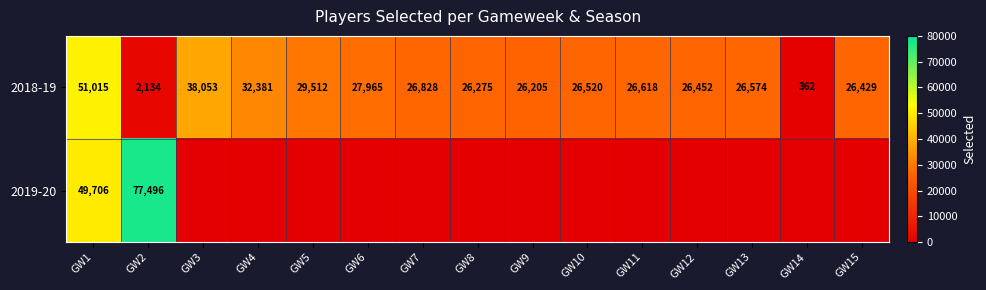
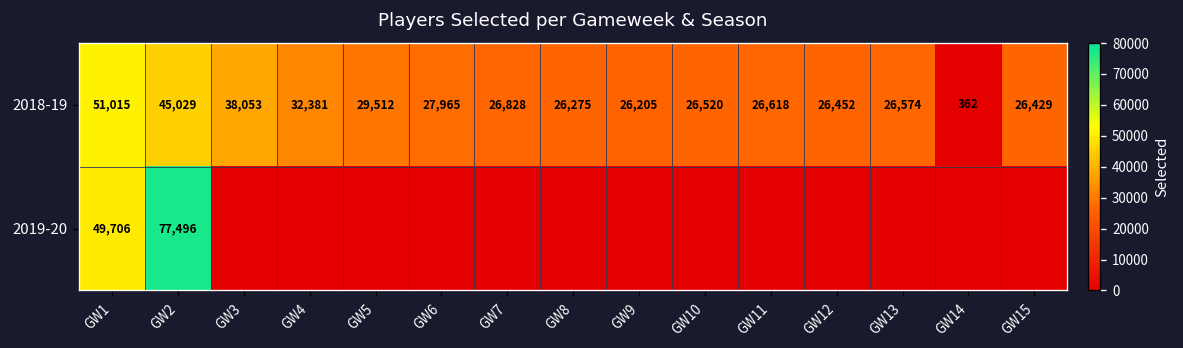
  {
    "2018-19": {
      "GW1": "51,015",
-     "GW2": "2,134",
+     "GW2": "45,029",
      "GW3": "38,053",
      "GW4": "32,381",
      "GW5": "29,512",
      "GW6": "27,965",
      "GW7": "26,828",
      "GW8": "26,275",
      "GW9": "26,205",
      "GW10": "26,520",
      "GW11": "26,618",
      "GW12": "26,452",
      "GW13": "26,574",
      "GW14": "362",
      "GW15": "26,429"
    },
    "2019-20": {
      "GW1": "49,706",
      "GW2": "77,496"
    }
  }
